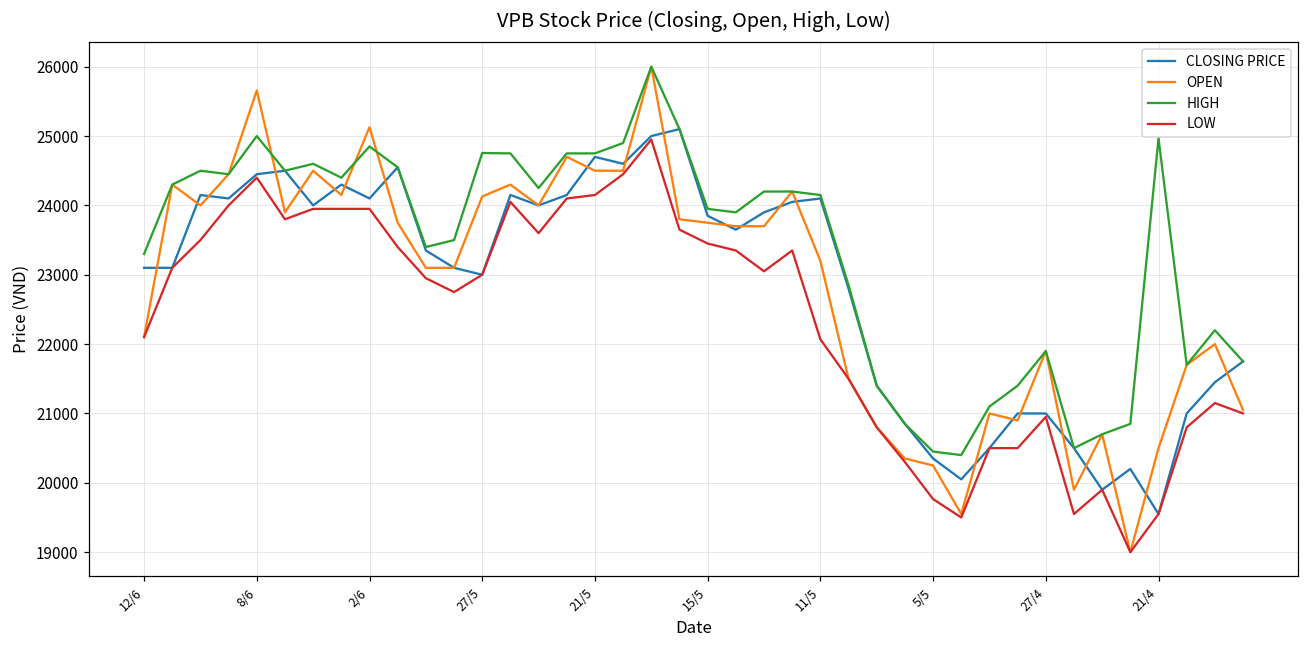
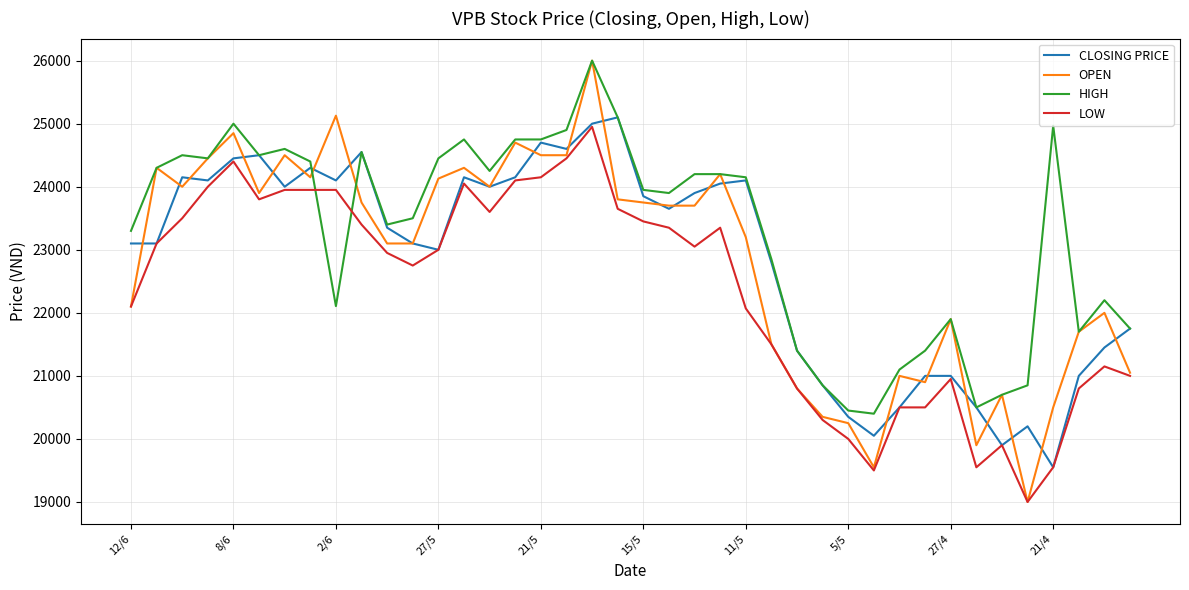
  {
    "CLOSING PRICE": {
      "12/6": 23100,
      "8/6": 24500,
      "2/6": 24100,
      "21/5": 24700,
      "15/5": 23900,
      "11/5": 24100,
      "5/5": 20400,
      "27/4": 21000
    },
    "OPEN": {
-     "8/6": 25700,
+     "8/6": 24900,
      "2/6": 25100,
      "27/5": 24100,
      "21/5": 24500,
      "15/5": 23800,
      "11/5": 23200,
      "5/5": 20300,
      "21/4": 20500
    },
    "HIGH": {
      "12/6": 23300,
      "8/6": 25000,
-     "2/6": 24900,
-     "27/5": 24800,
+     "2/6": 22100,
+     "27/5": 24500,
      "21/5": 24800,
      "15/5": 24000,
      "11/5": 24200,
      "5/5": 20500,
      "21/4": 25000
    },
    "LOW": {
      "8/6": 24400,
      "2/6": 24000,
      "21/5": 24200,
      "15/5": 23500,
      "11/5": 22100,
-     "5/5": 19800,
+     "5/5": 20000,
      "27/4": 21000
    }
  }
